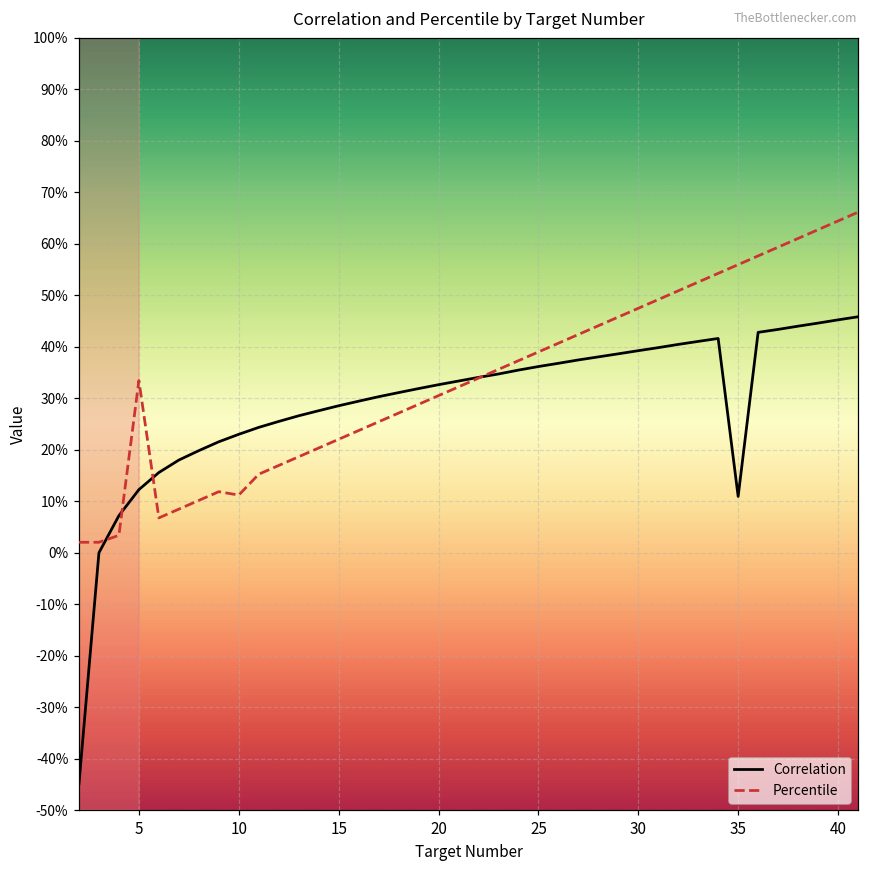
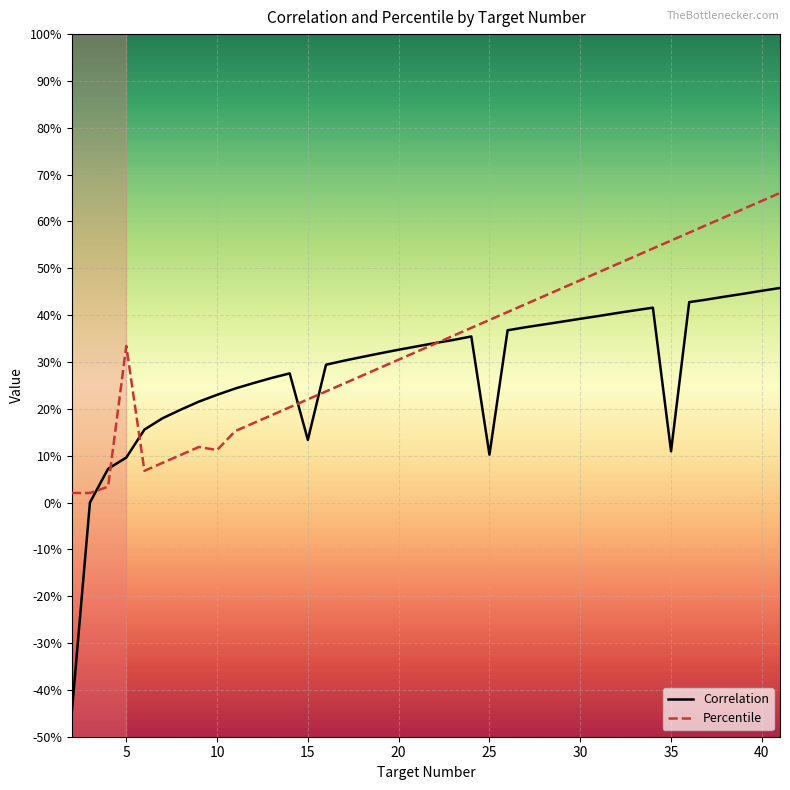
  {
    "Correlation": {
-     "5": "12%",
+     "5": "10%",
      "10": "23%",
-     "15": "29%",
+     "15": "13%",
      "20": "33%",
-     "25": "36%",
+     "25": "10%",
      "30": "39%",
      "35": "11%",
      "40": "45%"
    },
    "Percentile": {
      "5": "33%",
      "10": "11%",
      "15": "22%",
      "20": "30%",
      "25": "39%",
      "30": "47%",
      "35": "56%",
      "40": "64%"
    }
  }
